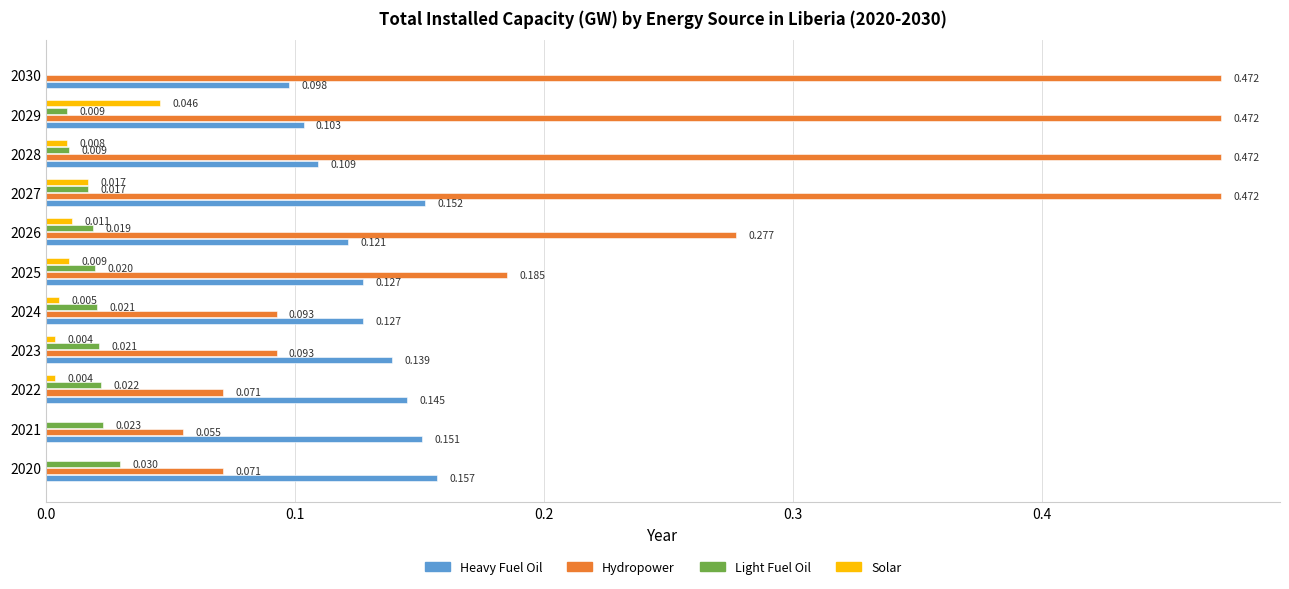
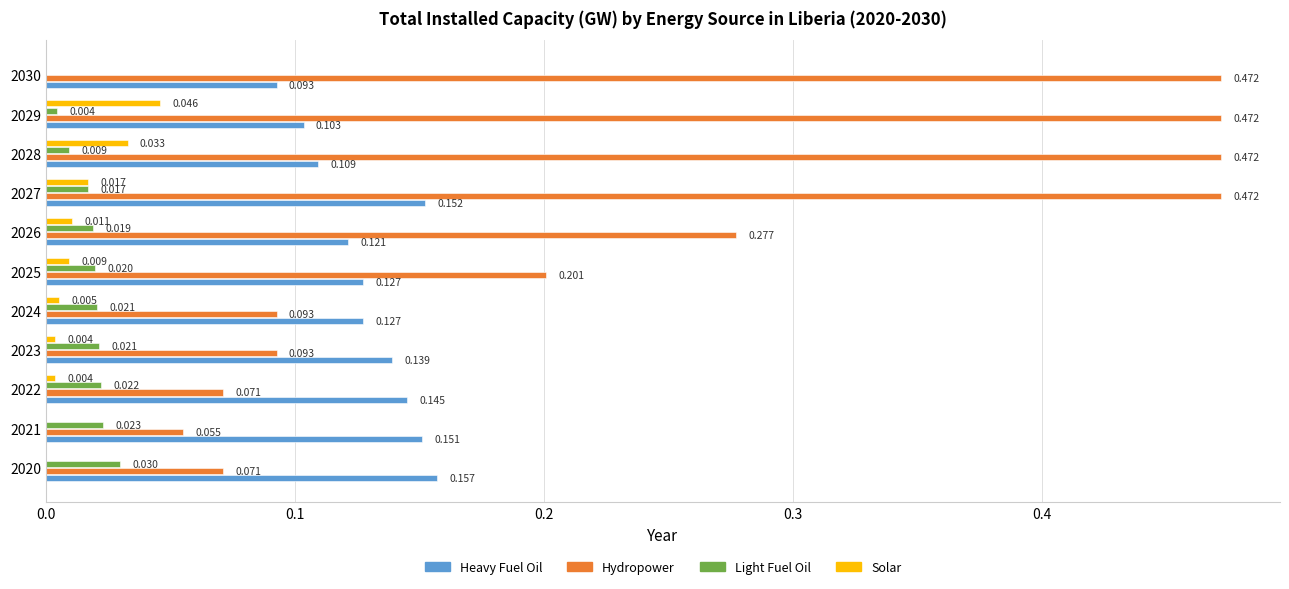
  {
    "Heavy Fuel Oil": {
-     "2030": 0.098,
+     "2030": 0.093,
      "2029": 0.103,
      "2028": 0.109,
      "2027": 0.152,
      "2026": 0.121,
      "2025": 0.127,
      "2024": 0.127,
      "2023": 0.139,
      "2022": 0.145,
      "2021": 0.151,
      "2020": 0.157
    },
    "Hydropower": {
      "2030": 0.472,
      "2029": 0.472,
      "2028": 0.472,
      "2027": 0.472,
      "2026": 0.277,
-     "2025": 0.185,
+     "2025": 0.201,
      "2024": 0.093,
      "2023": 0.093,
      "2022": 0.071,
      "2021": 0.055,
      "2020": 0.071
    },
    "Light Fuel Oil": {
-     "2029": 0.009,
+     "2029": 0.004,
      "2028": 0.009,
      "2026": 0.019,
      "2025": 0.020,
      "2024": 0.021,
      "2023": 0.021,
      "2022": 0.022,
      "2021": 0.023,
      "2020": 0.030
    },
    "Solar": {
      "2029": 0.046,
-     "2028": 0.008,
+     "2028": 0.033,
      "2026": 0.011,
      "2025": 0.009,
      "2024": 0.005,
      "2023": 0.004,
      "2022": 0.004
    }
  }
